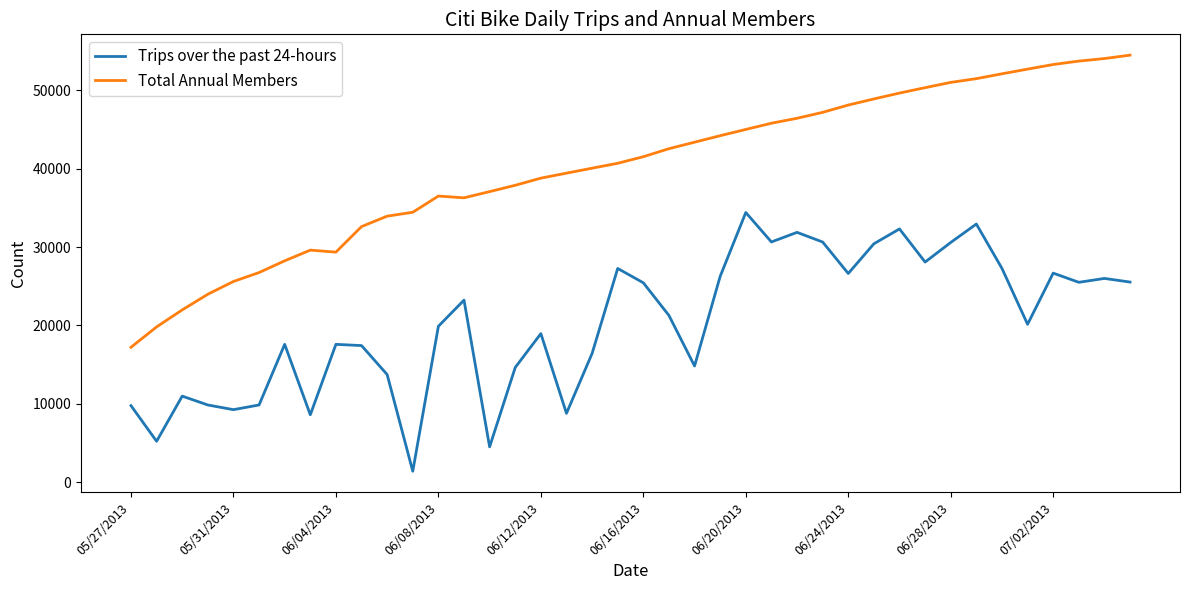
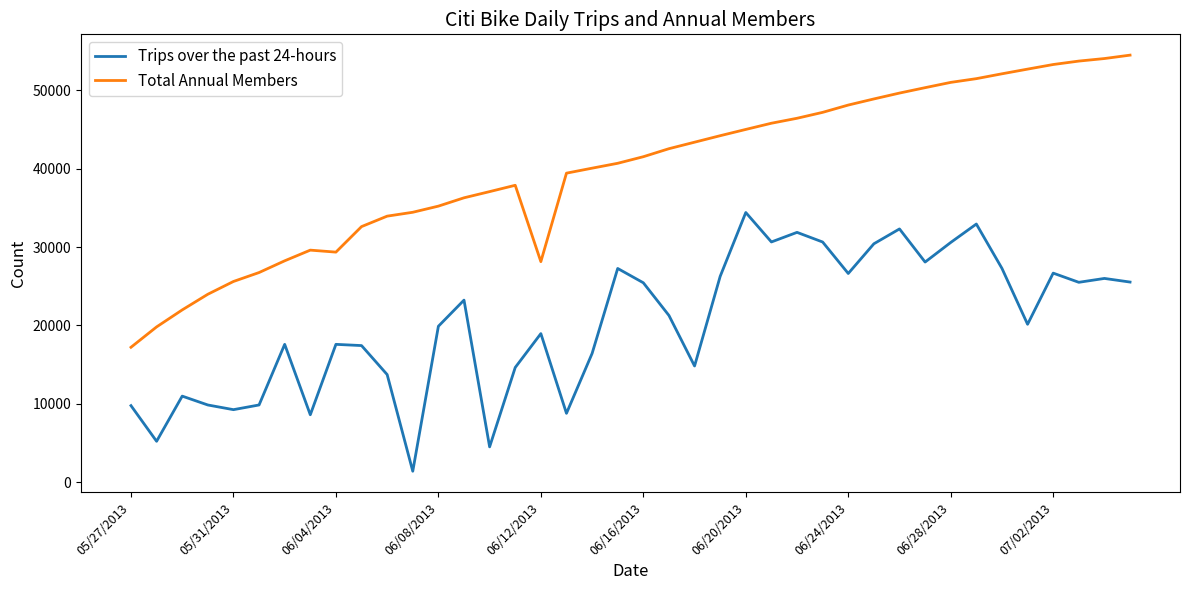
  {
    "Trips over the past 24-hours": {
      "05/27/2013": 10000,
      "05/31/2013": 9000,
      "06/04/2013": 18000,
      "06/08/2013": 20000,
      "06/12/2013": 19000,
      "06/16/2013": 25000,
      "06/20/2013": 34000,
      "06/24/2013": 27000,
      "06/28/2013": 31000,
      "07/02/2013": 27000
    },
    "Total Annual Members": {
      "05/27/2013": 17000,
      "05/31/2013": 26000,
      "06/04/2013": 29000,
-     "06/08/2013": 37000,
-     "06/12/2013": 39000,
+     "06/08/2013": 35000,
+     "06/12/2013": 28000,
      "06/16/2013": 42000,
      "06/20/2013": 45000,
      "06/24/2013": 48000,
      "06/28/2013": 51000,
      "07/02/2013": 53000
    }
  }
